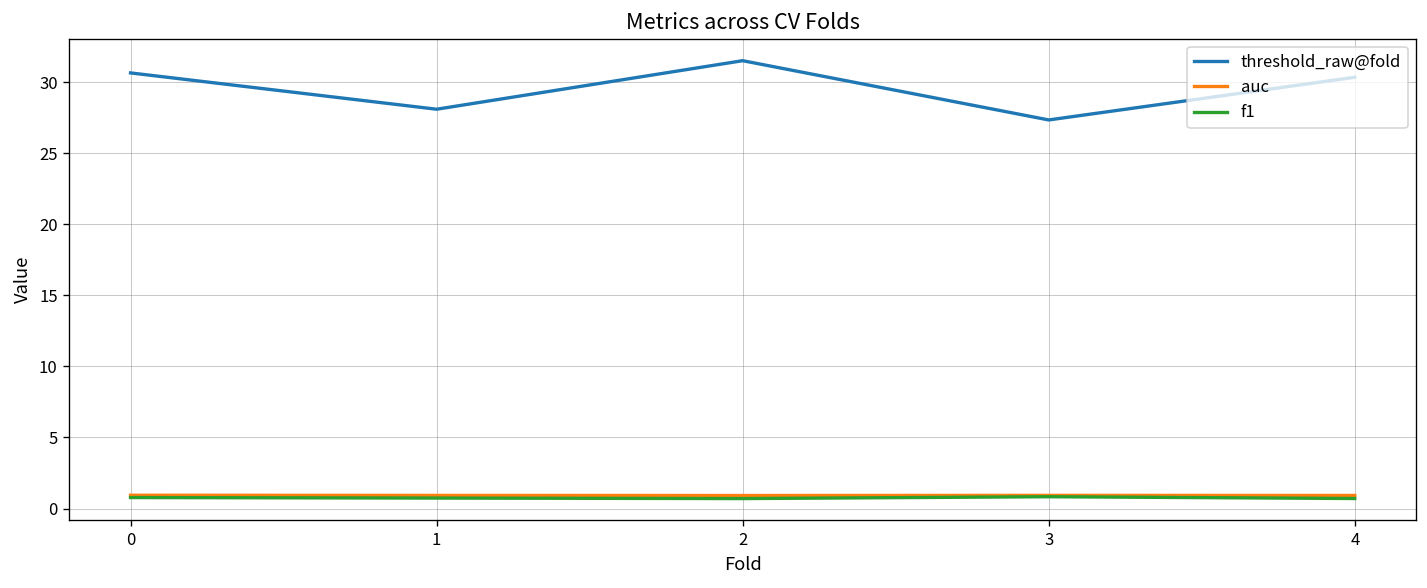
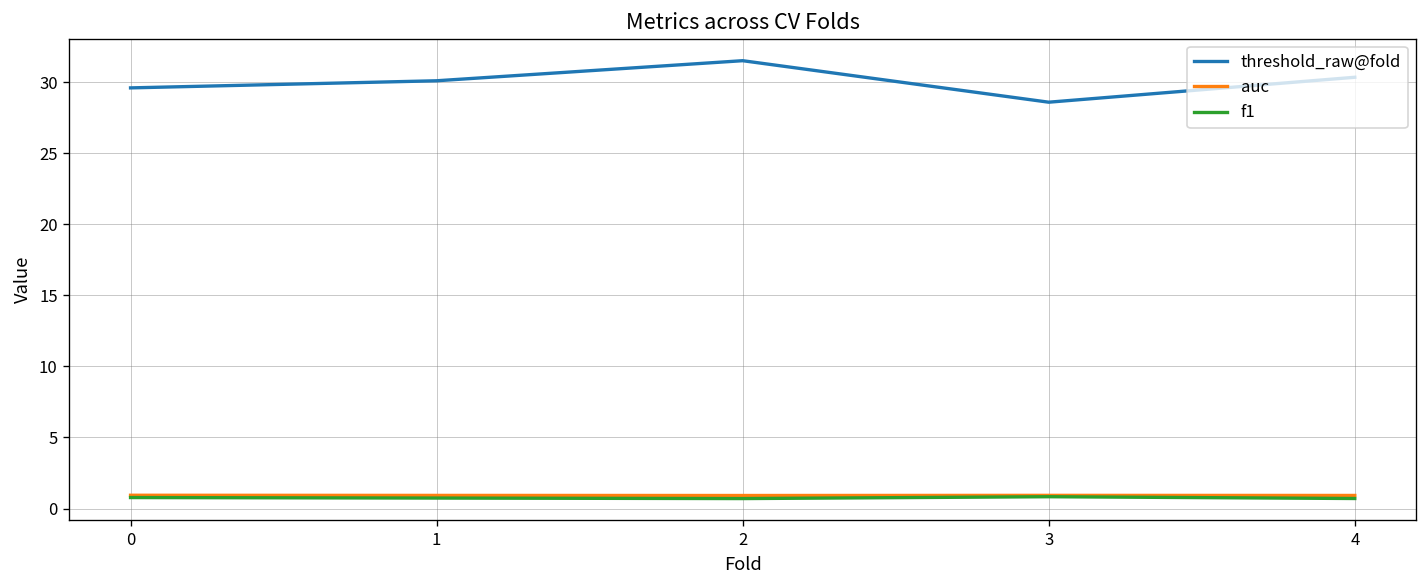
  {
    "threshold_raw@fold": {
-     "0": 30.6,
-     "1": 28.1,
+     "0": 29.6,
+     "1": 30.1,
      "2": 31.5,
-     "3": 27.3
+     "3": 28.6
    },
    "auc": {
      "2": 0.9
    },
    "f1": {
      "2": 0.7
    }
  }
